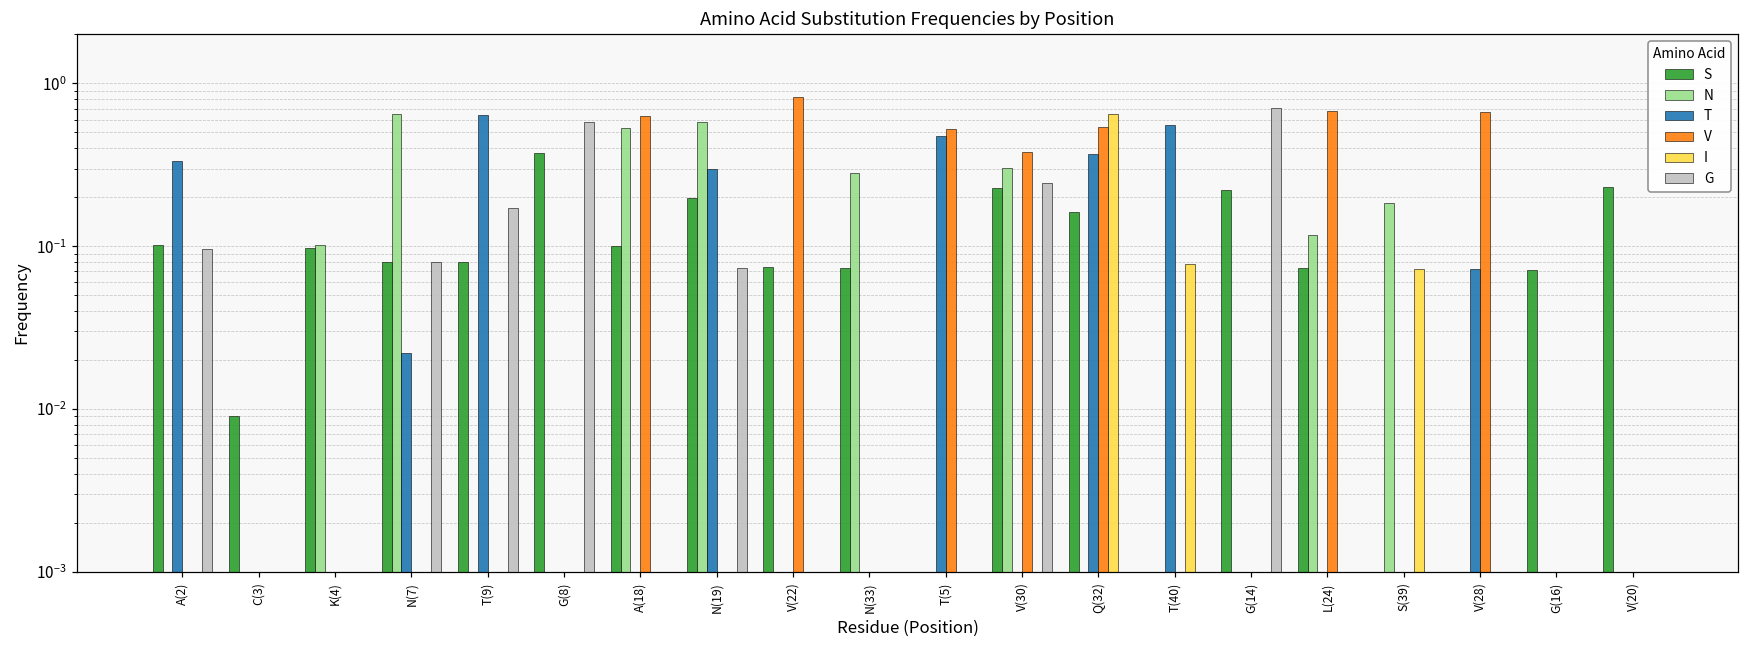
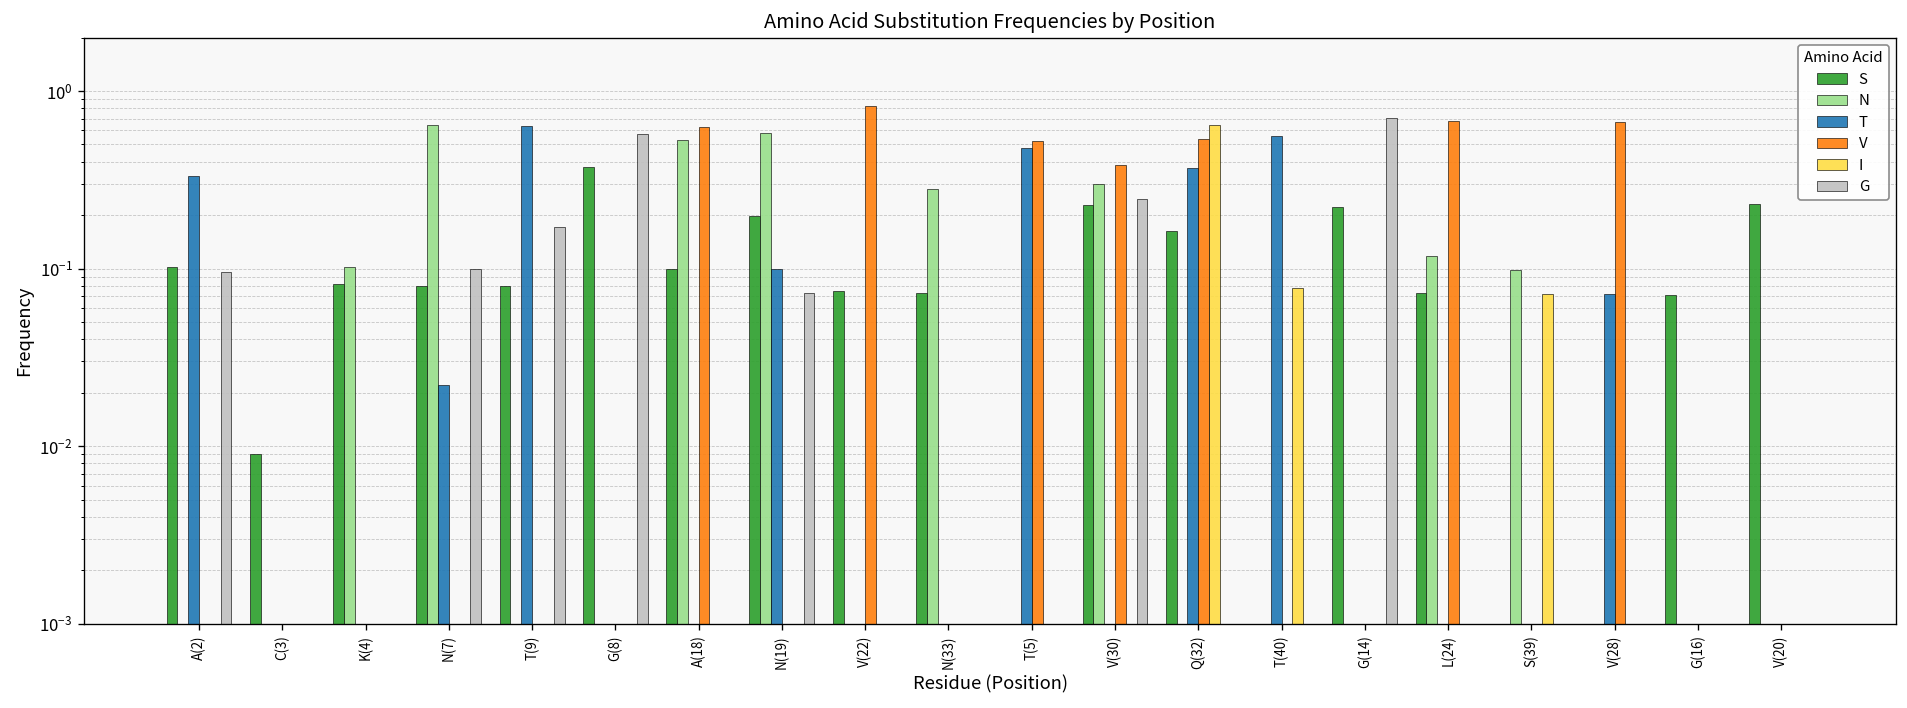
  {
    "S": {
      "A(2)": 0.10,
      "C(3)": 0.009,
-     "K(4)": 0.10,
+     "K(4)": 0.08,
      "N(7)": 0.08,
      "T(9)": 0.08,
      "G(8)": 0.37,
      "A(18)": 0.10,
      "N(19)": 0.20,
      "V(22)": 0.08,
      "N(33)": 0.07,
      "V(30)": 0.23,
      "Q(32)": 0.16,
      "G(14)": 0.22,
      "L(24)": 0.07,
      "G(16)": 0.07,
      "V(20)": 0.23
    },
    "N": {
      "K(4)": 0.10,
      "N(7)": 0.6,
      "A(18)": 0.53,
      "N(19)": 0.58,
      "N(33)": 0.28,
      "V(30)": 0.30,
      "L(24)": 0.12,
-     "S(39)": 0.18
+     "S(39)": 0.10
    },
    "T": {
      "A(2)": 0.33,
      "N(7)": 0.022,
      "T(9)": 0.64,
-     "N(19)": 0.3,
+     "N(19)": 0.1,
      "T(5)": 0.48,
      "Q(32)": 0.37,
      "T(40)": 0.56,
      "V(28)": 0.07
    },
    "V": {
      "A(18)": 0.63,
      "V(22)": 0.8,
      "T(5)": 0.52,
      "V(30)": 0.38,
      "Q(32)": 0.54,
      "L(24)": 0.7,
      "V(28)": 0.7
    },
    "I": {
      "Q(32)": 0.6,
      "T(40)": 0.08,
      "S(39)": 0.07
    },
    "G": {
      "A(2)": 0.10,
-     "N(7)": 0.08,
+     "N(7)": 0.10,
      "T(9)": 0.17,
      "G(8)": 0.58,
      "N(19)": 0.07,
      "V(30)": 0.25,
      "G(14)": 0.7
    }
  }
